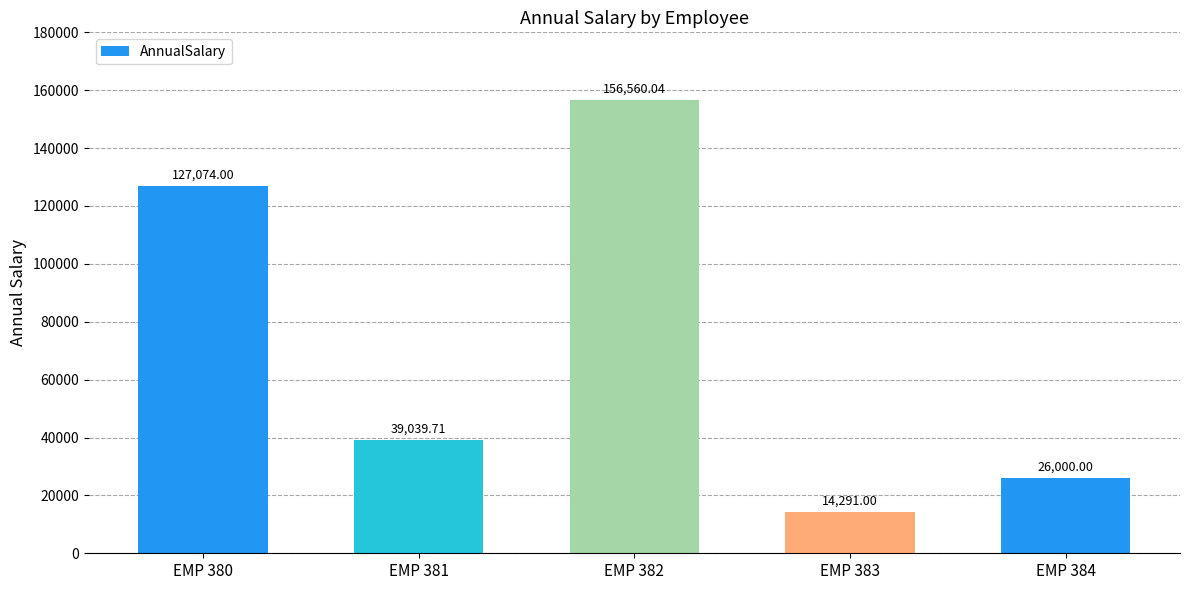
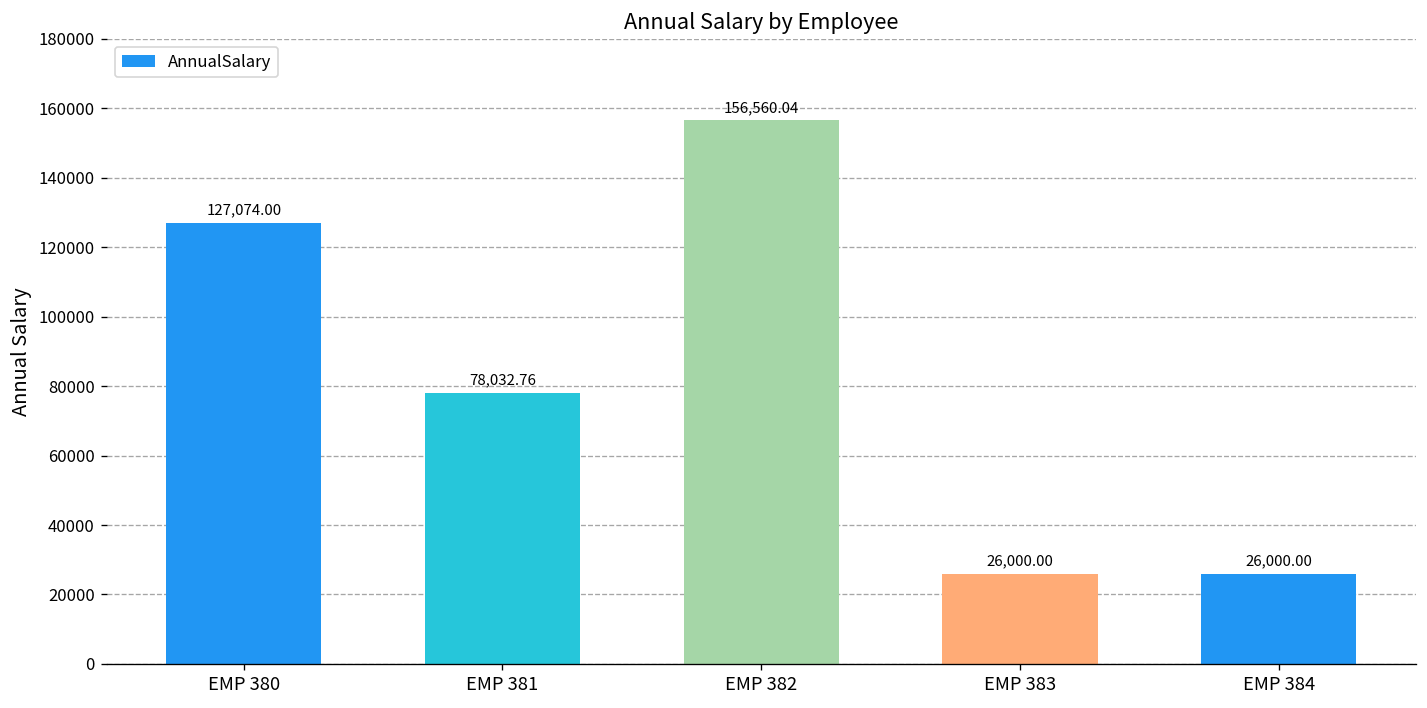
  {
    "EMP 380": "127,074.00",
-   "EMP 381": "39,039.71",
+   "EMP 381": "78,032.76",
    "EMP 382": "156,560.04",
-   "EMP 383": "14,291.00",
+   "EMP 383": "26,000.00",
    "EMP 384": "26,000.00"
  }
